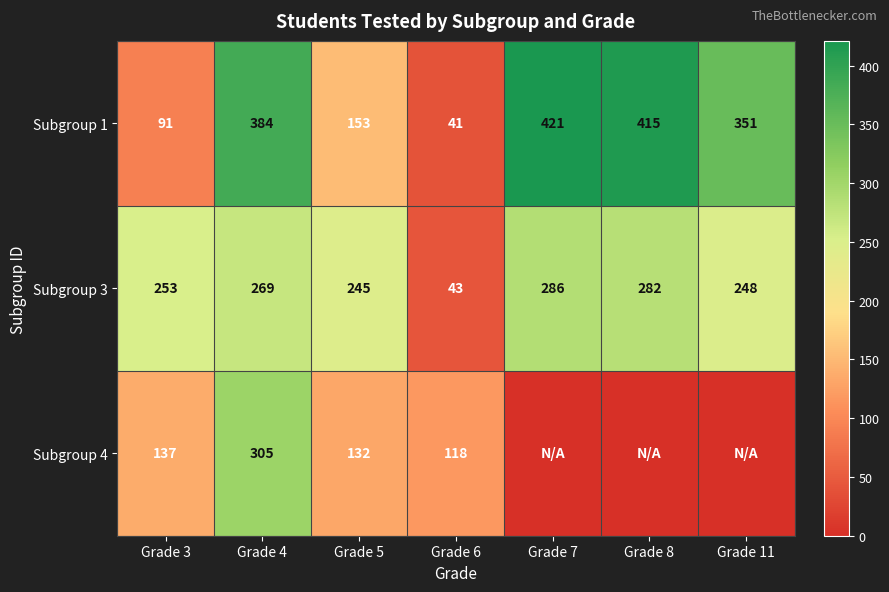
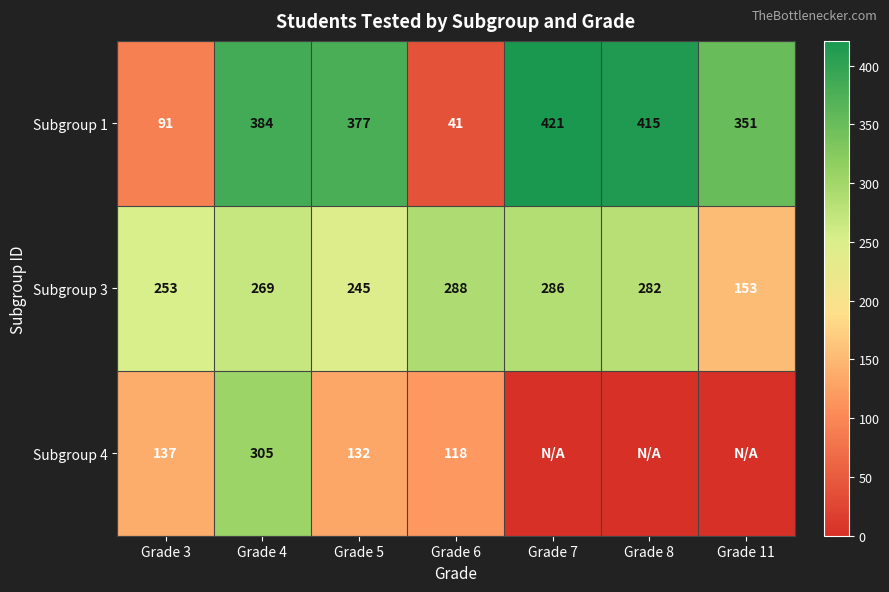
  {
    "Subgroup 1": {
      "Grade 3": 91,
      "Grade 4": 384,
-     "Grade 5": 153,
+     "Grade 5": 377,
      "Grade 6": 41,
      "Grade 7": 421,
      "Grade 8": 415,
      "Grade 11": 351
    },
    "Subgroup 3": {
      "Grade 3": 253,
      "Grade 4": 269,
      "Grade 5": 245,
-     "Grade 6": 43,
+     "Grade 6": 288,
      "Grade 7": 286,
      "Grade 8": 282,
-     "Grade 11": 248
+     "Grade 11": 153
    },
    "Subgroup 4": {
      "Grade 3": 137,
      "Grade 4": 305,
      "Grade 5": 132,
      "Grade 6": 118
    }
  }
